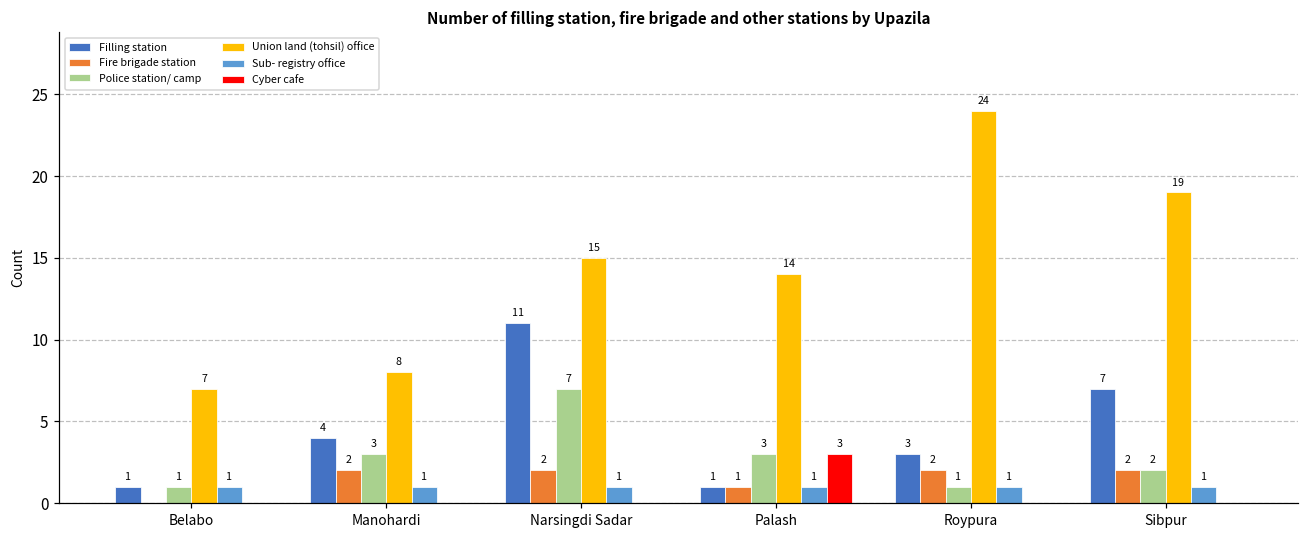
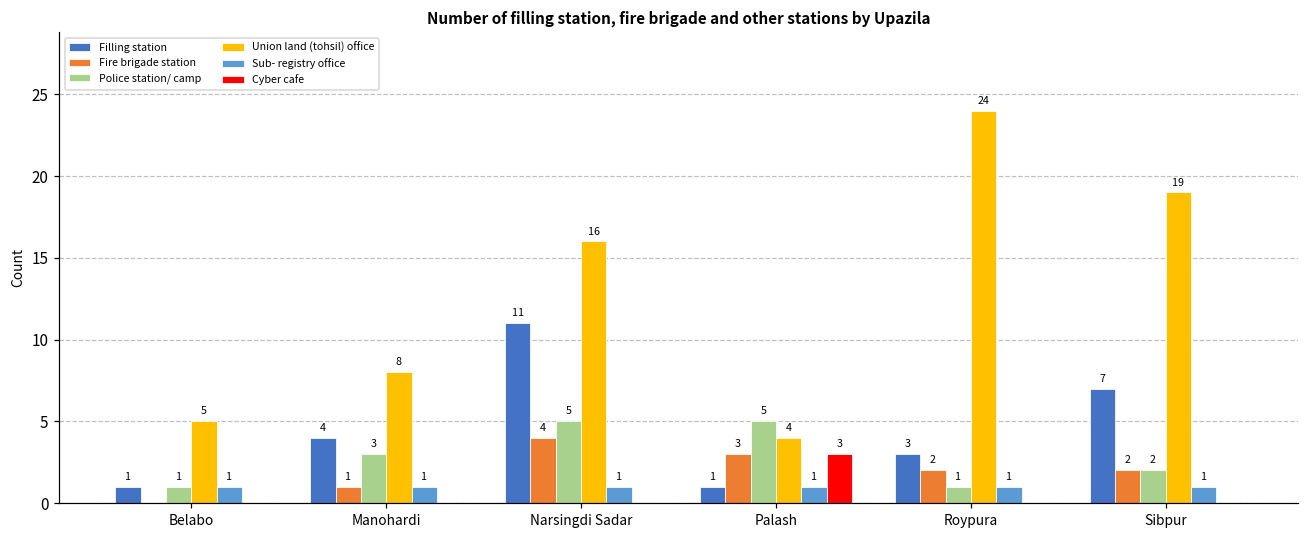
  {
    "Fire brigade station": {
-     "Manohardi": 2,
-     "Narsingdi Sadar": 2,
-     "Palash": 1,
+     "Manohardi": 1,
+     "Narsingdi Sadar": 4,
+     "Palash": 3,
      "Roypura": 2,
      "Sibpur": 2
    },
    "Police station/ camp": {
      "Belabo": 1,
      "Manohardi": 3,
-     "Narsingdi Sadar": 7,
-     "Palash": 3,
+     "Narsingdi Sadar": 5,
+     "Palash": 5,
      "Roypura": 1,
      "Sibpur": 2
    },
    "Union land (tohsil) office": {
-     "Belabo": 7,
+     "Belabo": 5,
      "Manohardi": 8,
-     "Narsingdi Sadar": 15,
-     "Palash": 14,
+     "Narsingdi Sadar": 16,
+     "Palash": 4,
      "Roypura": 24,
      "Sibpur": 19
    },
    "Cyber cafe": {
      "Palash": 3
    }
  }
